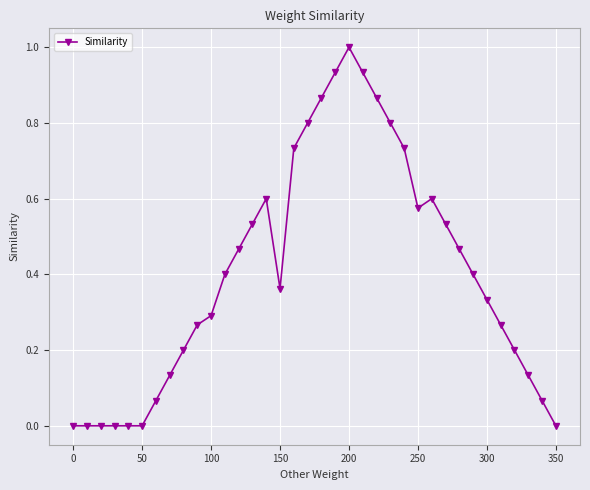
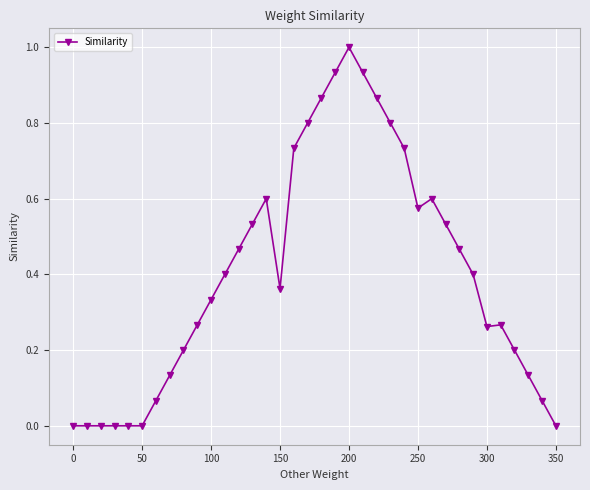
  {
    "0": 0.00,
    "50": 0.00,
-   "100": 0.29,
+   "100": 0.33,
    "150": 0.36,
    "200": 1.00,
    "250": 0.58,
-   "300": 0.33,
+   "300": 0.26,
    "350": 0.00
  }
